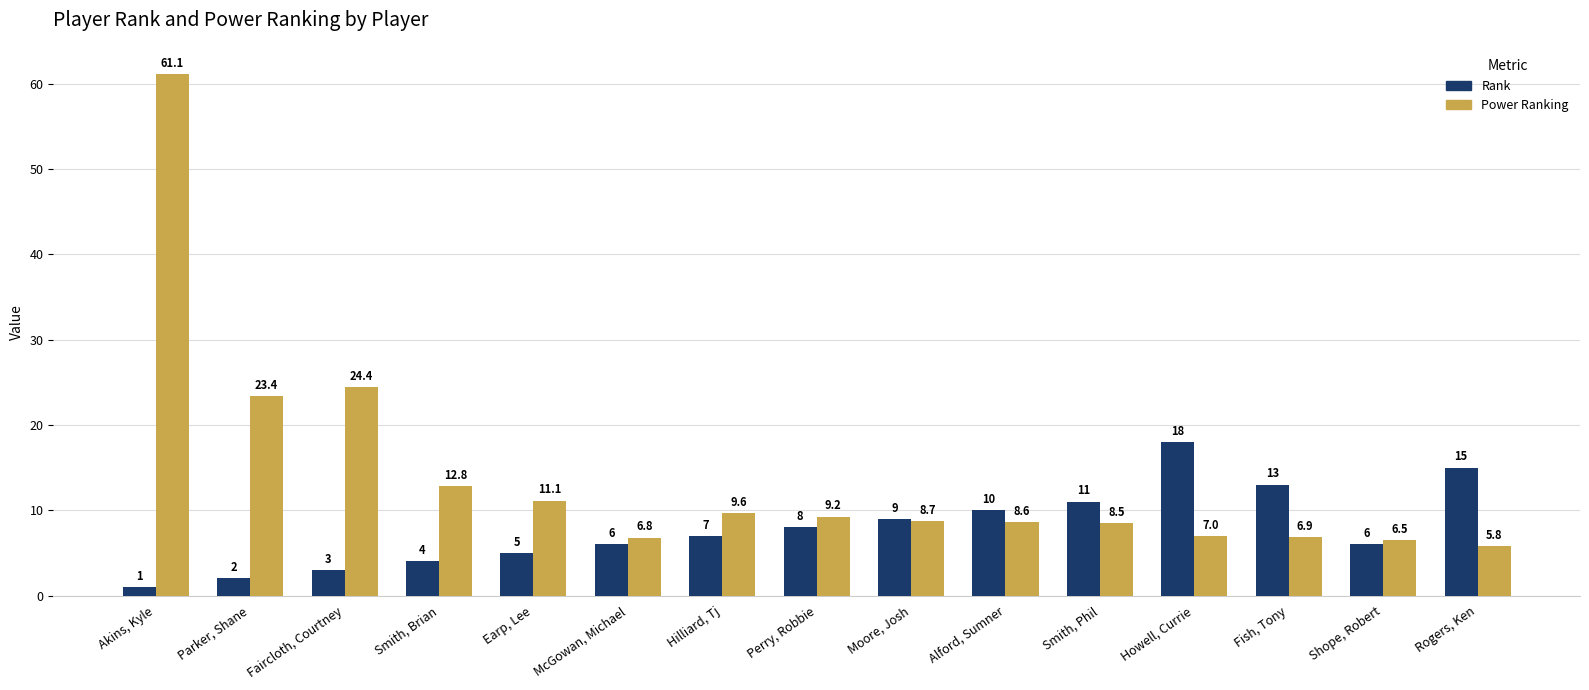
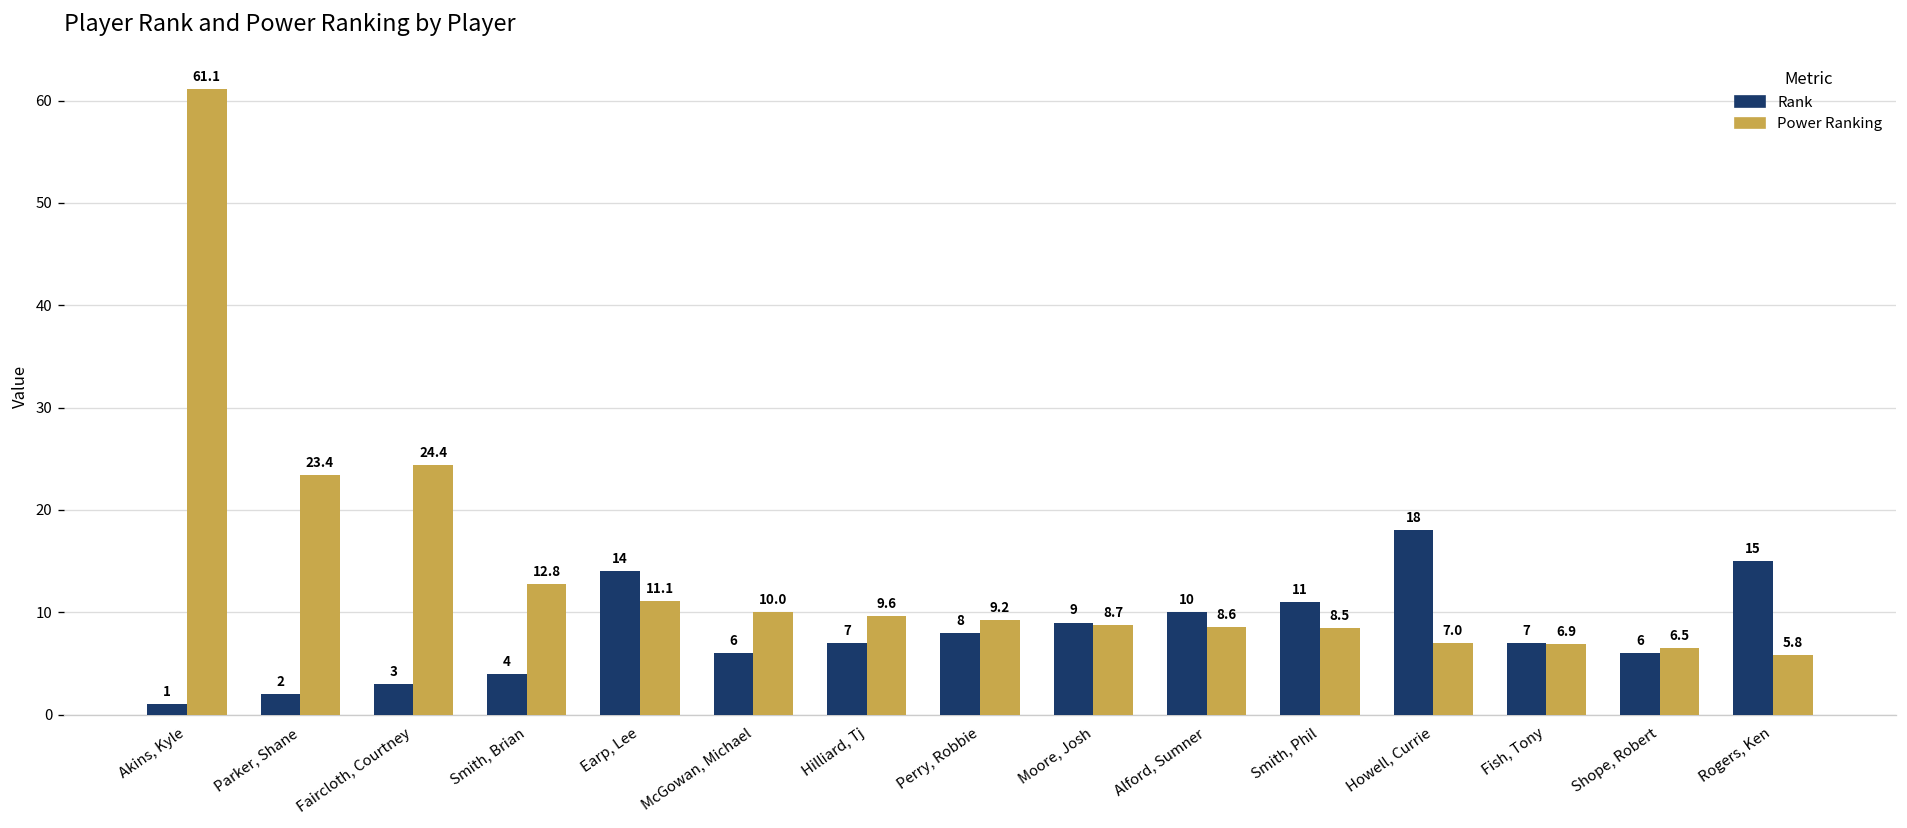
  {
    "Rank": {
      "Akins, Kyle": 1,
      "Parker, Shane": 2,
      "Faircloth, Courtney": 3,
      "Smith, Brian": 4,
-     "Earp, Lee": 5,
+     "Earp, Lee": 14,
      "McGowan, Michael": 6,
      "Hilliard, Tj": 7,
      "Perry, Robbie": 8,
      "Moore, Josh": 9,
      "Alford, Sumner": 10,
      "Smith, Phil": 11,
      "Howell, Currie": 18,
-     "Fish, Tony": 13,
+     "Fish, Tony": 7,
      "Shope, Robert": 6,
      "Rogers, Ken": 15
    },
    "Power Ranking": {
      "Akins, Kyle": 61.1,
      "Parker, Shane": 23.4,
      "Faircloth, Courtney": 24.4,
      "Smith, Brian": 12.8,
      "Earp, Lee": 11.1,
-     "McGowan, Michael": 6.8,
+     "McGowan, Michael": 10.0,
      "Hilliard, Tj": 9.6,
      "Perry, Robbie": 9.2,
      "Moore, Josh": 8.7,
      "Alford, Sumner": 8.6,
      "Smith, Phil": 8.5,
      "Howell, Currie": 7.0,
      "Fish, Tony": 6.9,
      "Shope, Robert": 6.5,
      "Rogers, Ken": 5.8
    }
  }
